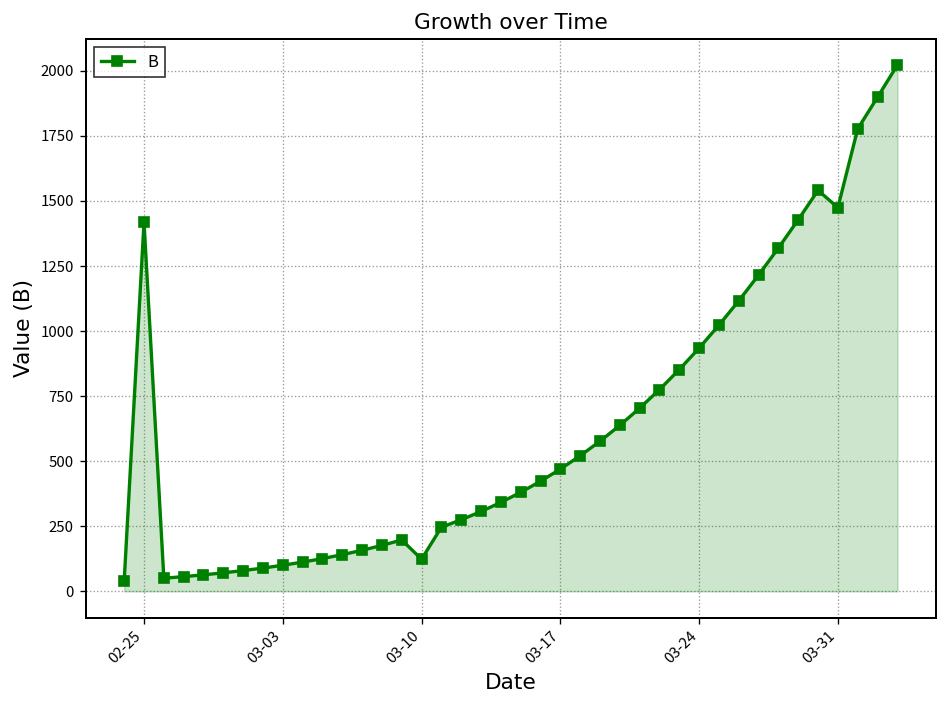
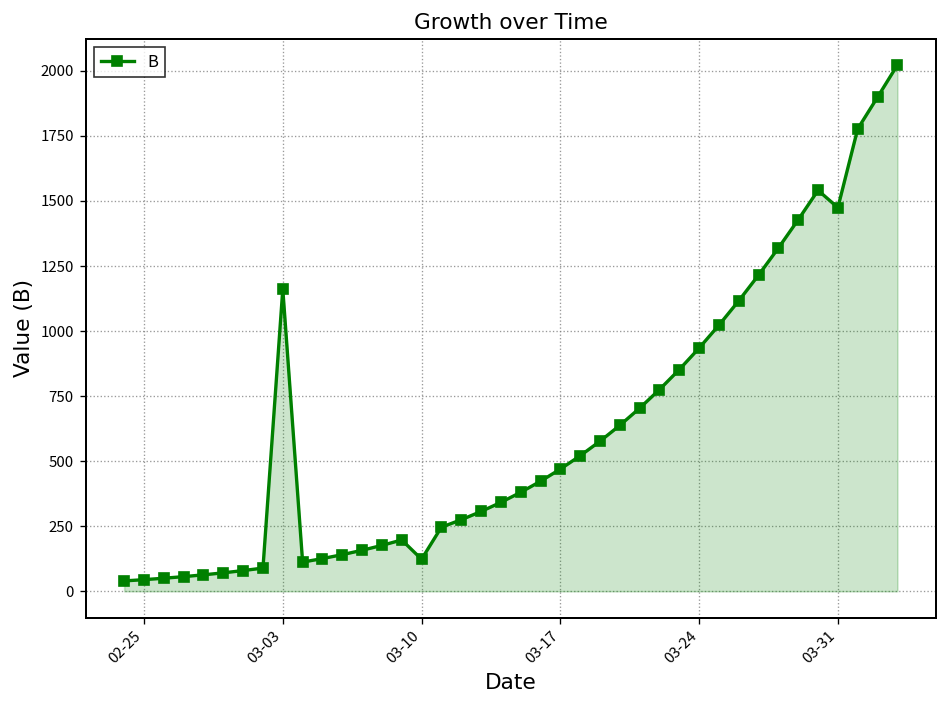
  {
-   "02-25": 1420,
-   "03-03": 100,
+   "02-25": 40,
+   "03-03": 1160,
    "03-10": 120,
    "03-17": 470,
    "03-24": 930,
    "03-31": 1470
  }
